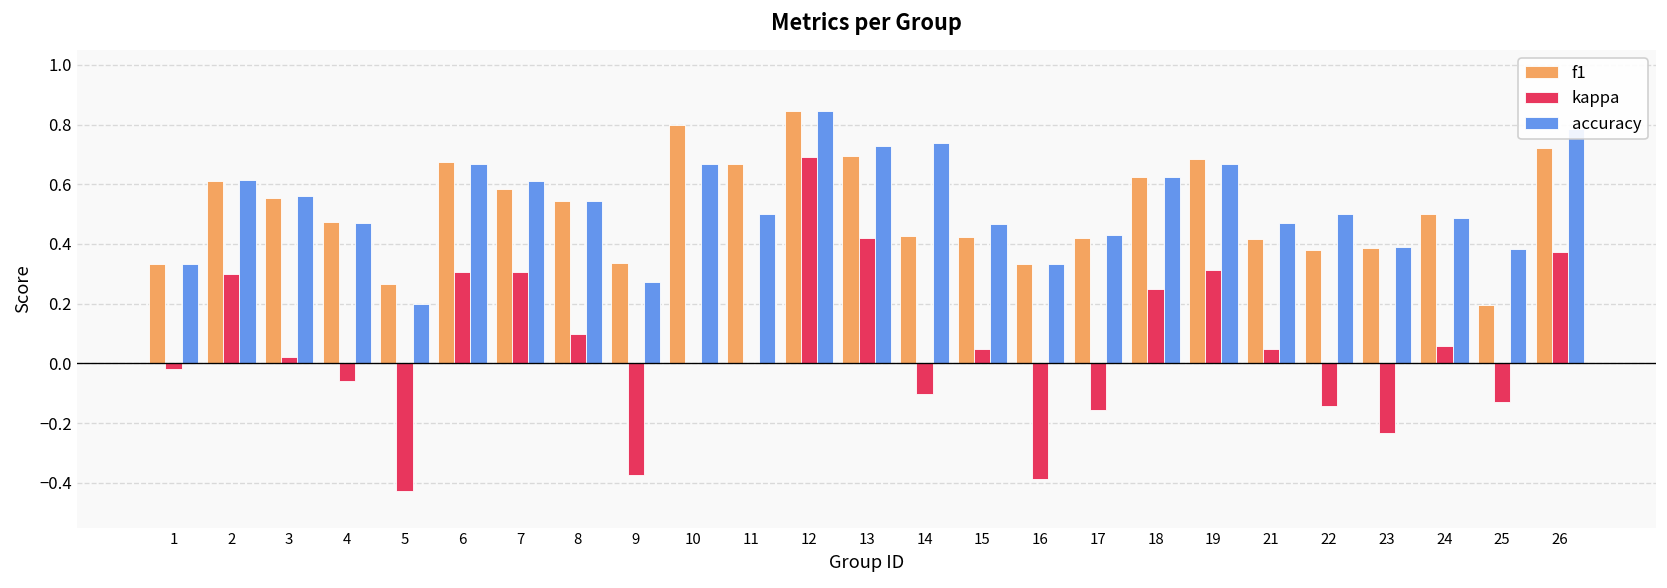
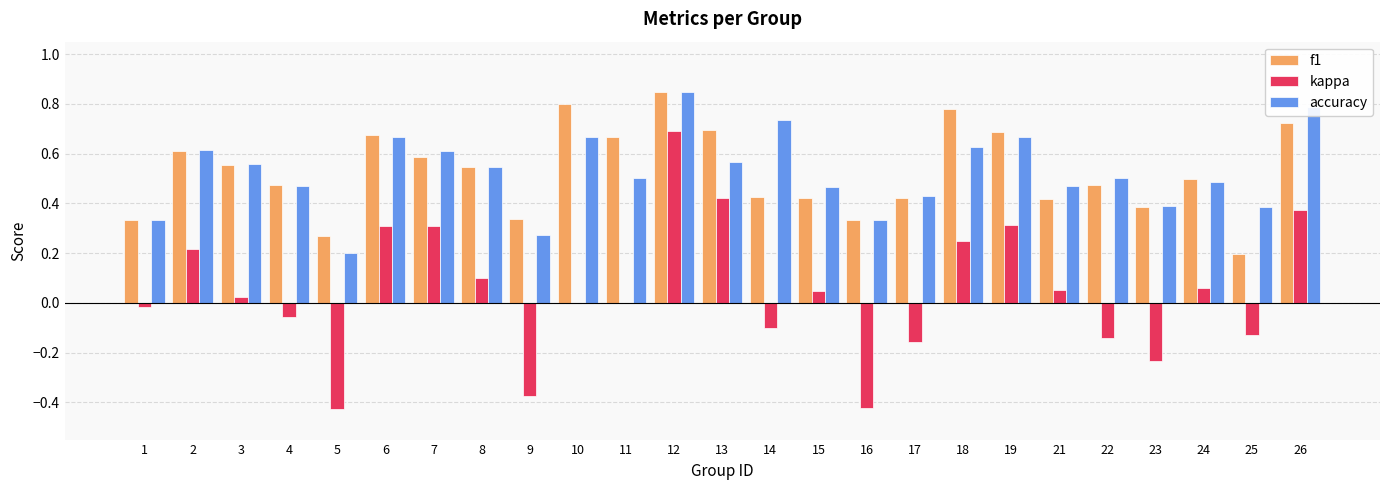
  {
    "f1": {
      "1": 0.33,
      "2": 0.61,
      "3": 0.55,
      "4": 0.47,
      "5": 0.27,
      "6": 0.68,
      "7": 0.59,
      "8": 0.55,
      "9": 0.34,
      "10": 0.80,
      "11": 0.67,
      "12": 0.85,
      "13": 0.70,
      "14": 0.43,
      "15": 0.42,
      "16": 0.33,
      "17": 0.42,
-     "18": 0.63,
+     "18": 0.78,
      "19": 0.69,
      "21": 0.42,
-     "22": 0.38,
+     "22": 0.47,
      "23": 0.39,
      "24": 0.50,
      "25": 0.19,
      "26": 0.72
    },
    "kappa": {
      "1": -0.02,
-     "2": 0.30,
+     "2": 0.22,
      "3": 0.02,
      "4": -0.06,
      "5": -0.43,
      "6": 0.31,
      "7": 0.31,
      "8": 0.10,
      "9": -0.38,
      "10": 0.00,
      "11": 0.00,
      "12": 0.69,
      "13": 0.42,
      "14": -0.10,
      "15": 0.05,
-     "16": -0.39,
+     "16": -0.42,
      "17": -0.16,
      "18": 0.25,
      "19": 0.31,
      "21": 0.05,
      "22": -0.14,
      "23": -0.23,
      "24": 0.06,
      "25": -0.13,
      "26": 0.37
    },
    "accuracy": {
      "1": 0.33,
      "2": 0.62,
      "3": 0.56,
      "4": 0.47,
      "5": 0.20,
      "6": 0.67,
      "7": 0.61,
      "8": 0.55,
      "9": 0.27,
      "10": 0.67,
      "11": 0.50,
      "12": 0.85,
-     "13": 0.73,
+     "13": 0.57,
      "14": 0.74,
      "15": 0.47,
      "16": 0.33,
      "17": 0.43,
      "18": 0.63,
      "19": 0.67,
      "21": 0.47,
      "22": 0.50,
      "23": 0.39,
      "24": 0.49,
      "25": 0.38
    }
  }
